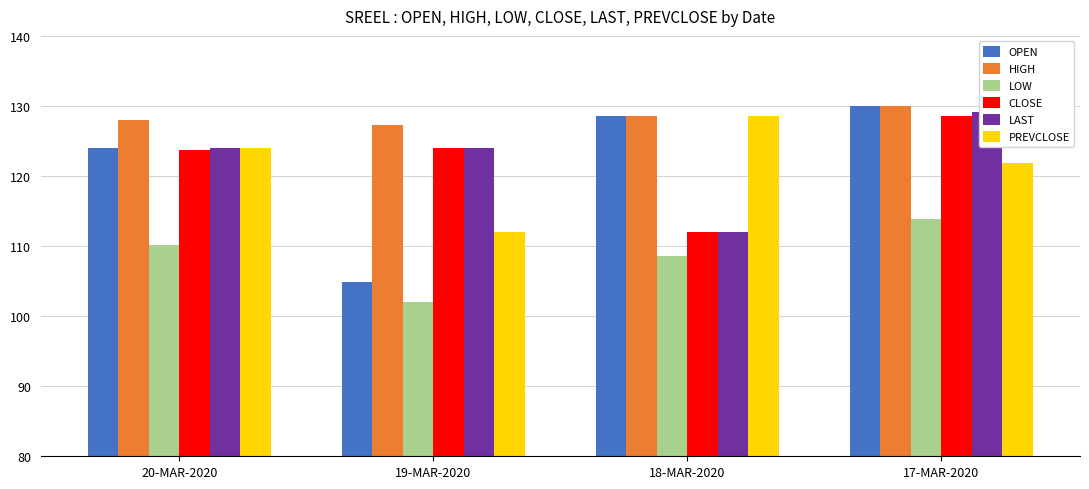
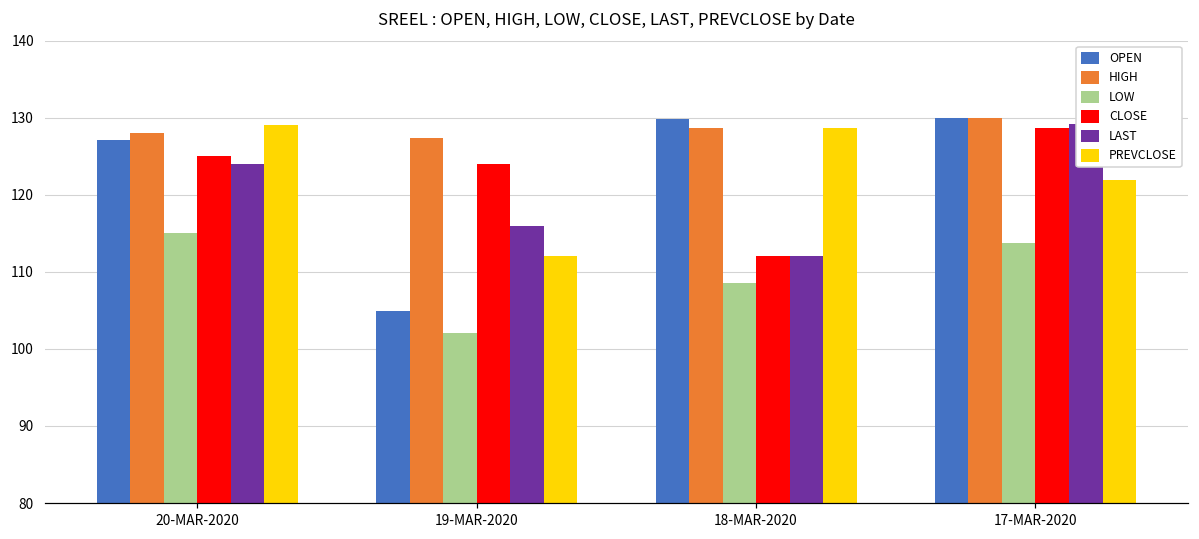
  {
    "OPEN": {
-     "20-MAR-2020": 124,
+     "20-MAR-2020": 127,
      "19-MAR-2020": 105,
-     "18-MAR-2020": 129,
+     "18-MAR-2020": 130,
      "17-MAR-2020": 130
    },
    "HIGH": {
      "20-MAR-2020": 128,
      "19-MAR-2020": 127,
      "18-MAR-2020": 129,
      "17-MAR-2020": 130
    },
    "LOW": {
-     "20-MAR-2020": 110,
+     "20-MAR-2020": 115,
      "19-MAR-2020": 102,
      "18-MAR-2020": 109,
      "17-MAR-2020": 114
    },
    "CLOSE": {
-     "20-MAR-2020": 124,
+     "20-MAR-2020": 125,
      "19-MAR-2020": 124,
      "18-MAR-2020": 112,
      "17-MAR-2020": 129
    },
    "LAST": {
      "20-MAR-2020": 124,
-     "19-MAR-2020": 124,
+     "19-MAR-2020": 116,
      "18-MAR-2020": 112
    },
    "PREVCLOSE": {
-     "20-MAR-2020": 124,
+     "20-MAR-2020": 129,
      "19-MAR-2020": 112,
      "18-MAR-2020": 129,
      "17-MAR-2020": 122
    }
  }
